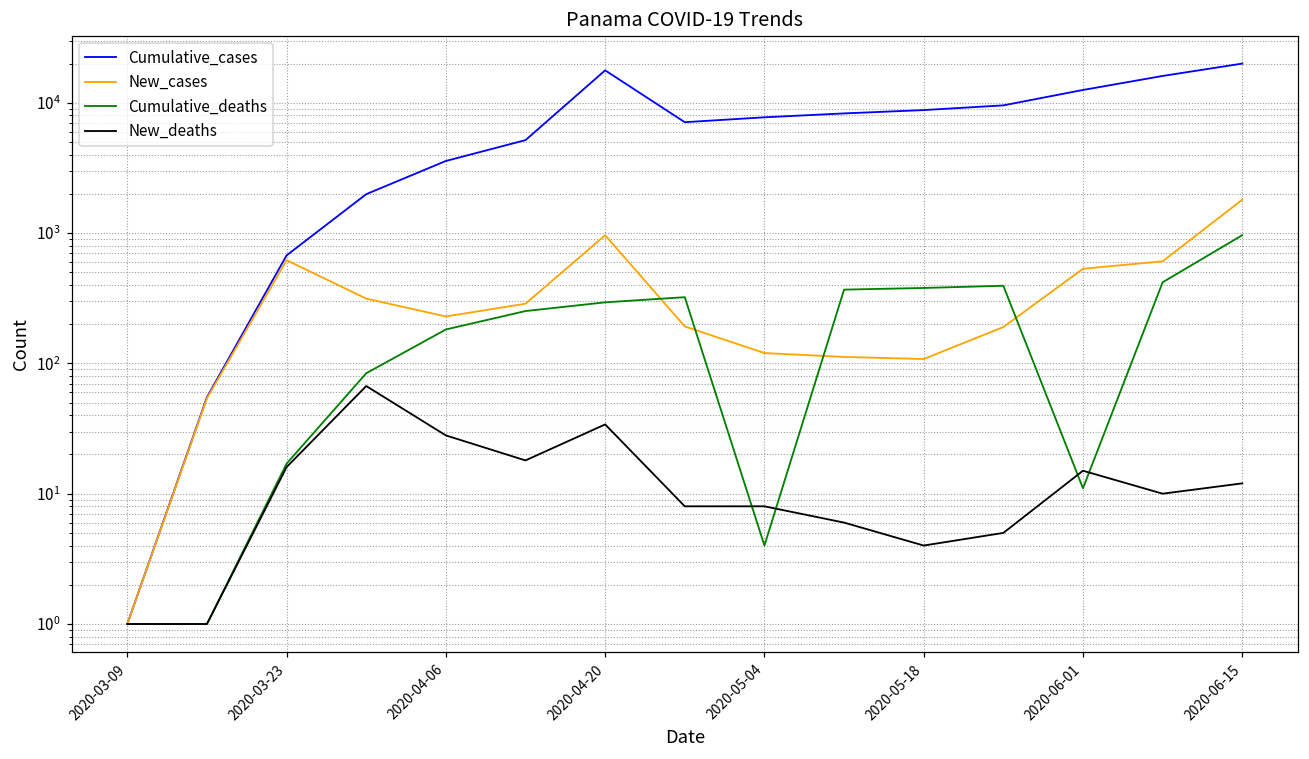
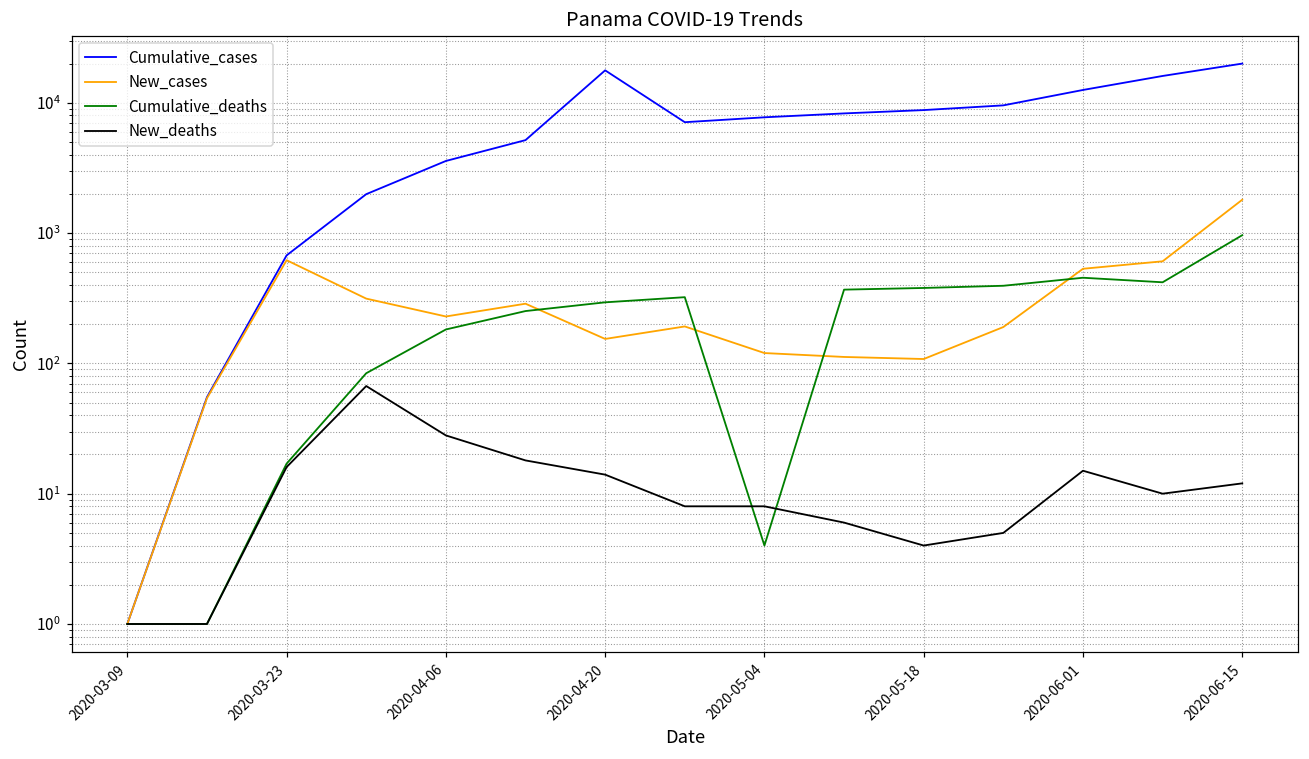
  {
    "Cumulative_cases": {
      "2020-03-23": 700,
      "2020-04-06": 3600,
      "2020-04-20": 18000,
      "2020-05-04": 8000,
      "2020-05-18": 9000,
      "2020-06-01": 13000,
      "2020-06-15": 20000
    },
    "New_cases": {
      "2020-03-23": 600,
      "2020-04-06": 230,
-     "2020-04-20": 1000,
+     "2020-04-20": 150,
      "2020-05-04": 120,
      "2020-05-18": 110,
      "2020-06-01": 500,
      "2020-06-15": 1800
    },
    "Cumulative_deaths": {
      "2020-03-23": 17,
      "2020-04-06": 180,
      "2020-04-20": 290,
      "2020-05-04": 4,
      "2020-05-18": 380,
-     "2020-06-01": 11,
+     "2020-06-01": 450,
      "2020-06-15": 1000
    },
    "New_deaths": {
      "2020-03-23": 16,
      "2020-04-06": 28,
-     "2020-04-20": 34,
+     "2020-04-20": 14,
      "2020-05-04": 8,
      "2020-05-18": 4,
      "2020-06-01": 15,
      "2020-06-15": 12
    }
  }
